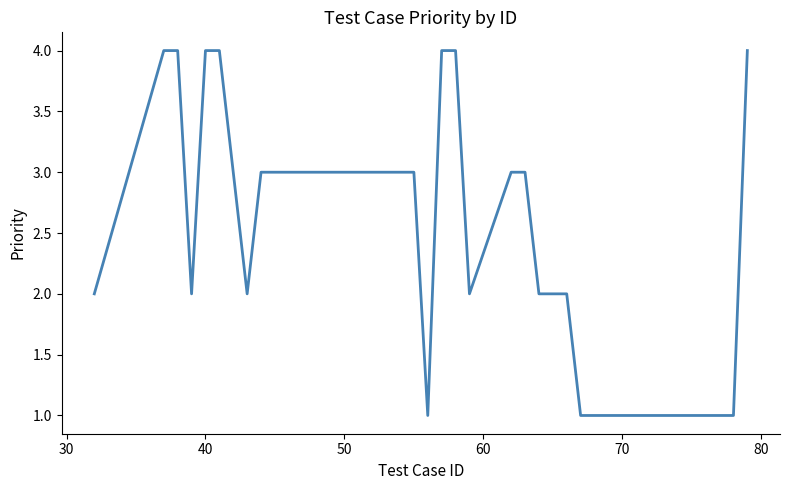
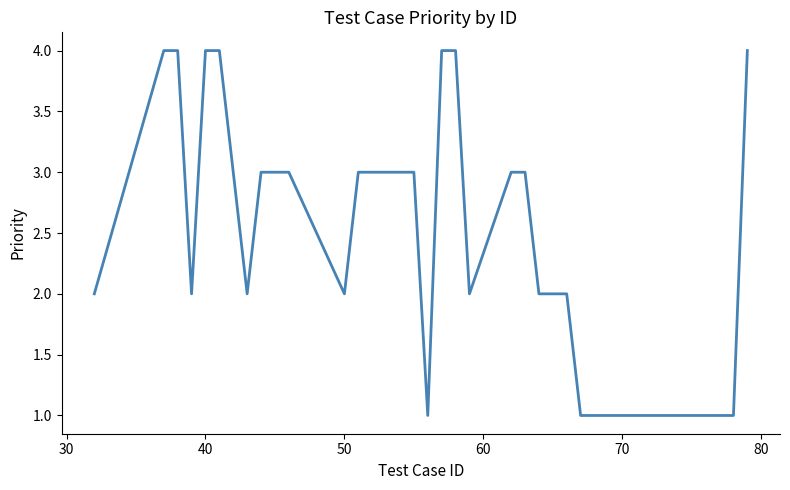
  {
    "40": 4,
-   "50": 3,
+   "50": 2,
    "70": 1
  }
